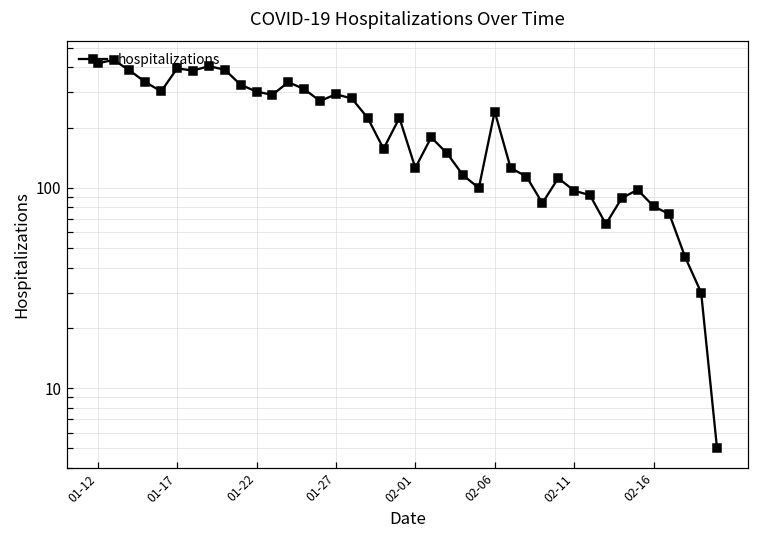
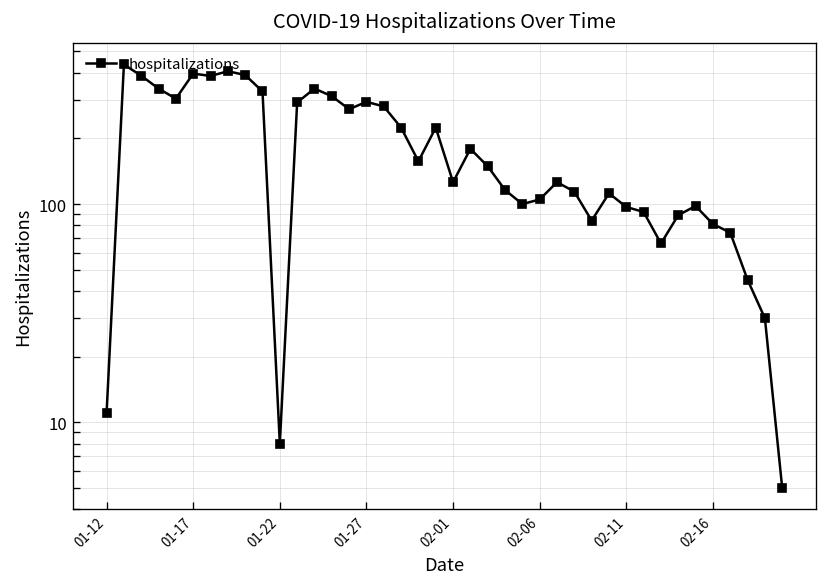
  {
-   "01-12": 420,
+   "01-12": 11,
    "01-17": 400,
-   "01-22": 300,
+   "01-22": 8,
    "01-27": 290,
    "02-01": 130,
-   "02-06": 240,
+   "02-06": 110,
    "02-11": 100,
    "02-16": 80
  }
